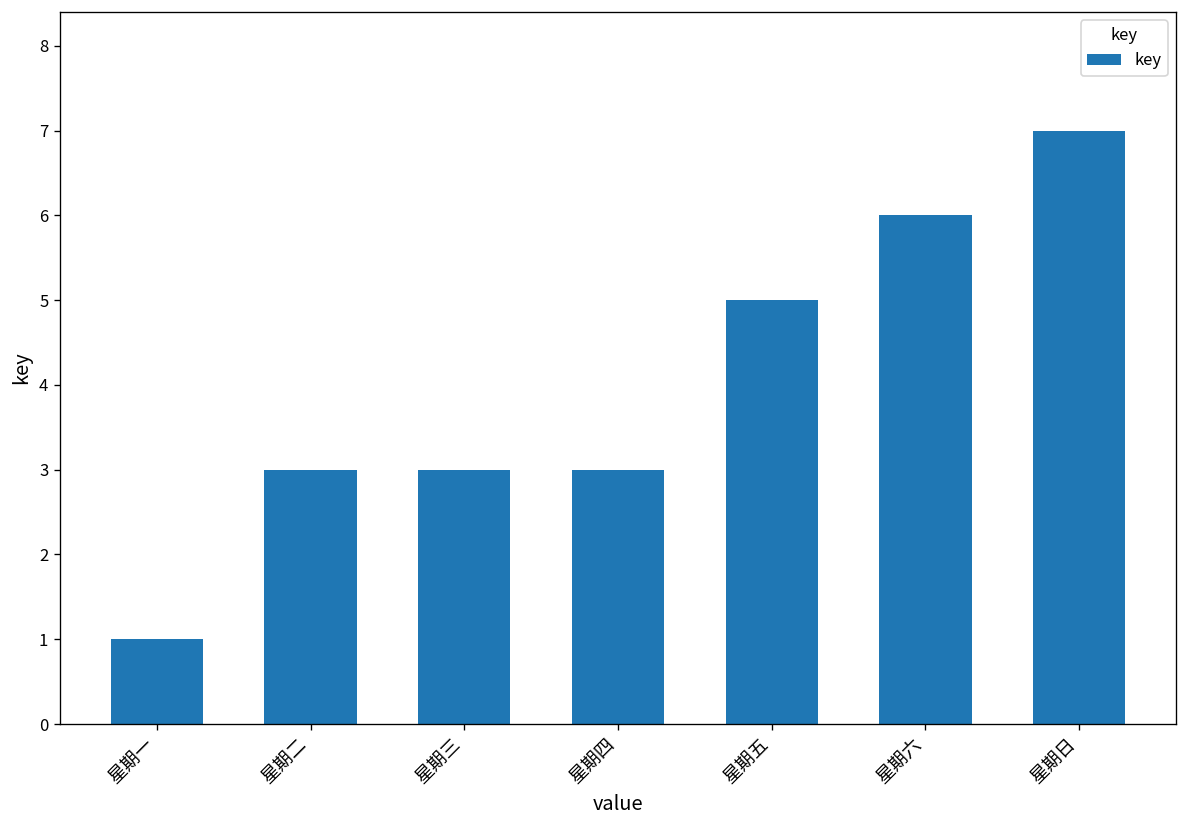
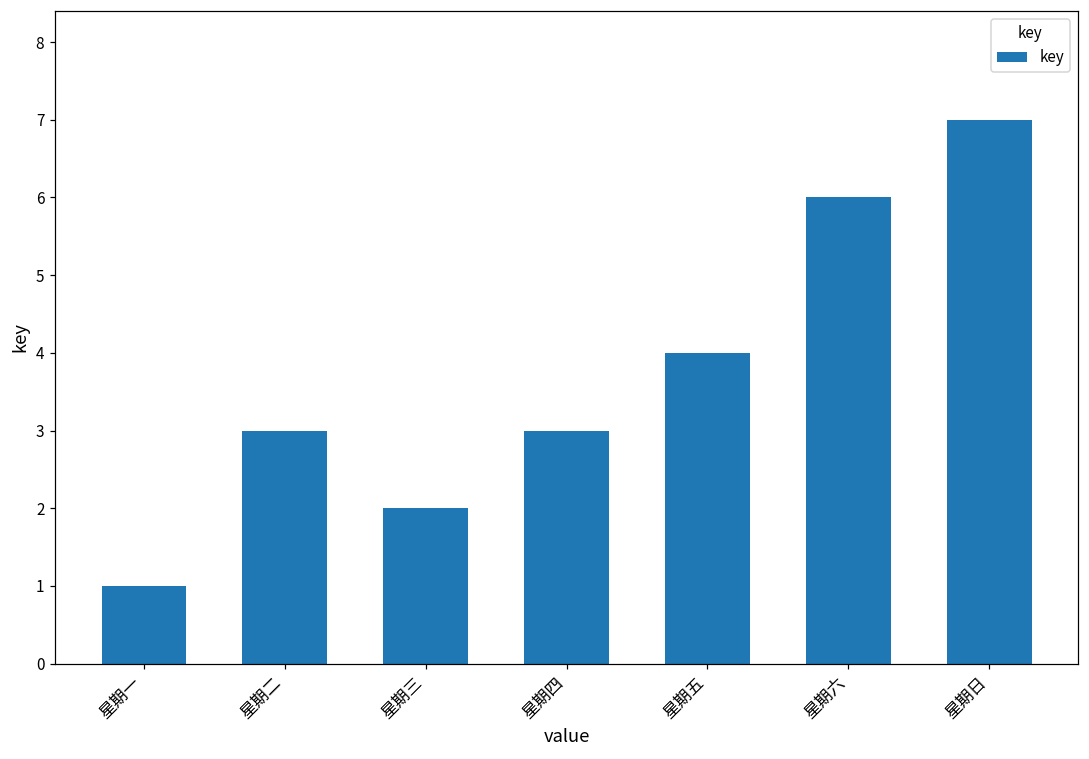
  {
    "星期一": 1,
    "星期二": 3,
-   "星期三": 3,
+   "星期三": 2,
    "星期四": 3,
-   "星期五": 5,
+   "星期五": 4,
    "星期六": 6,
    "星期日": 7
  }
